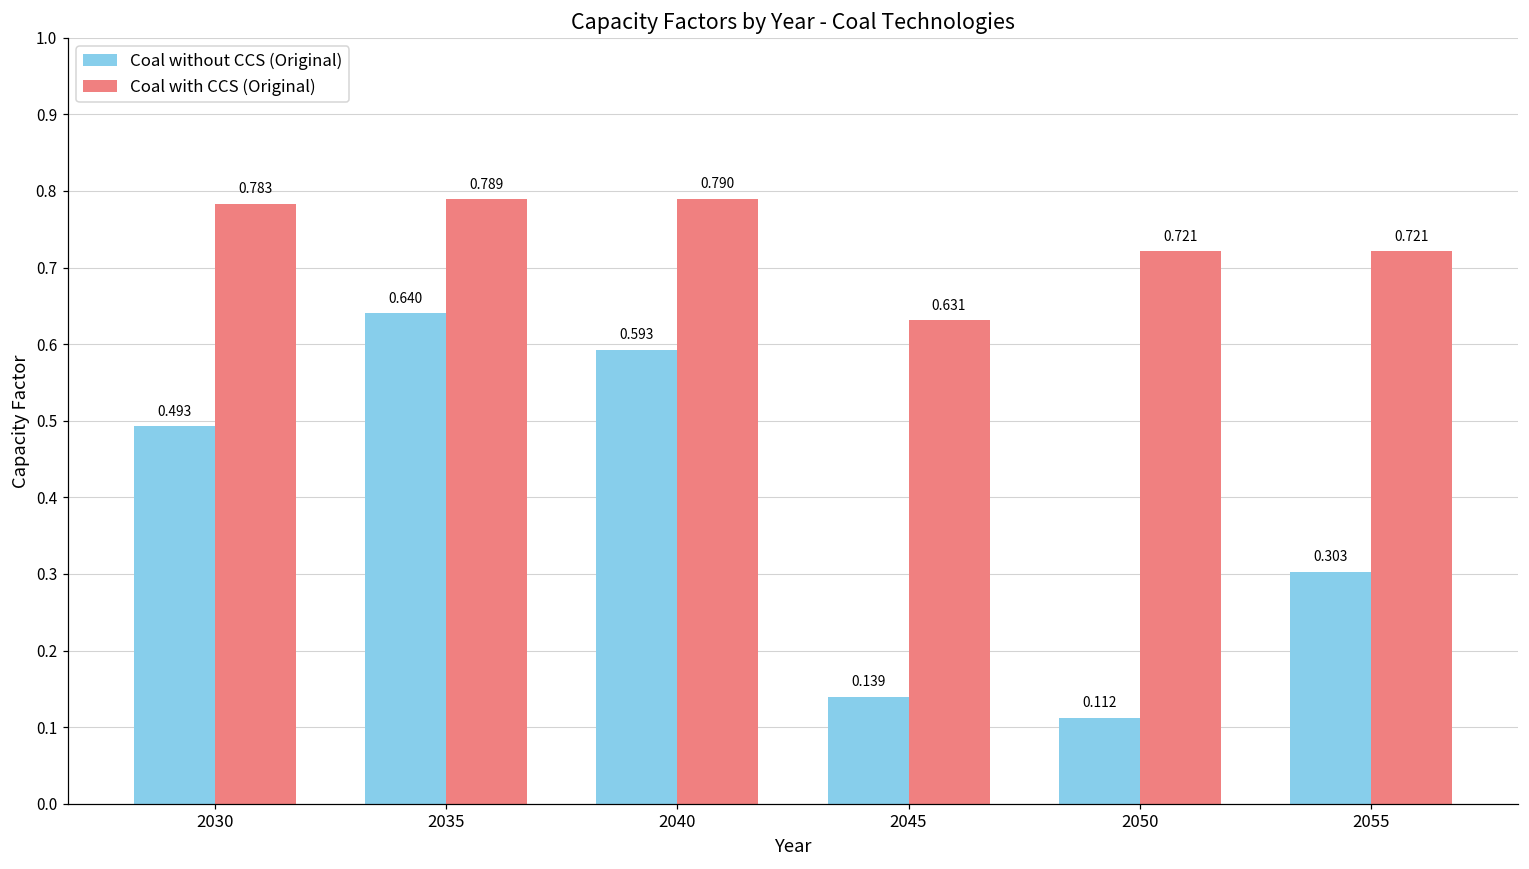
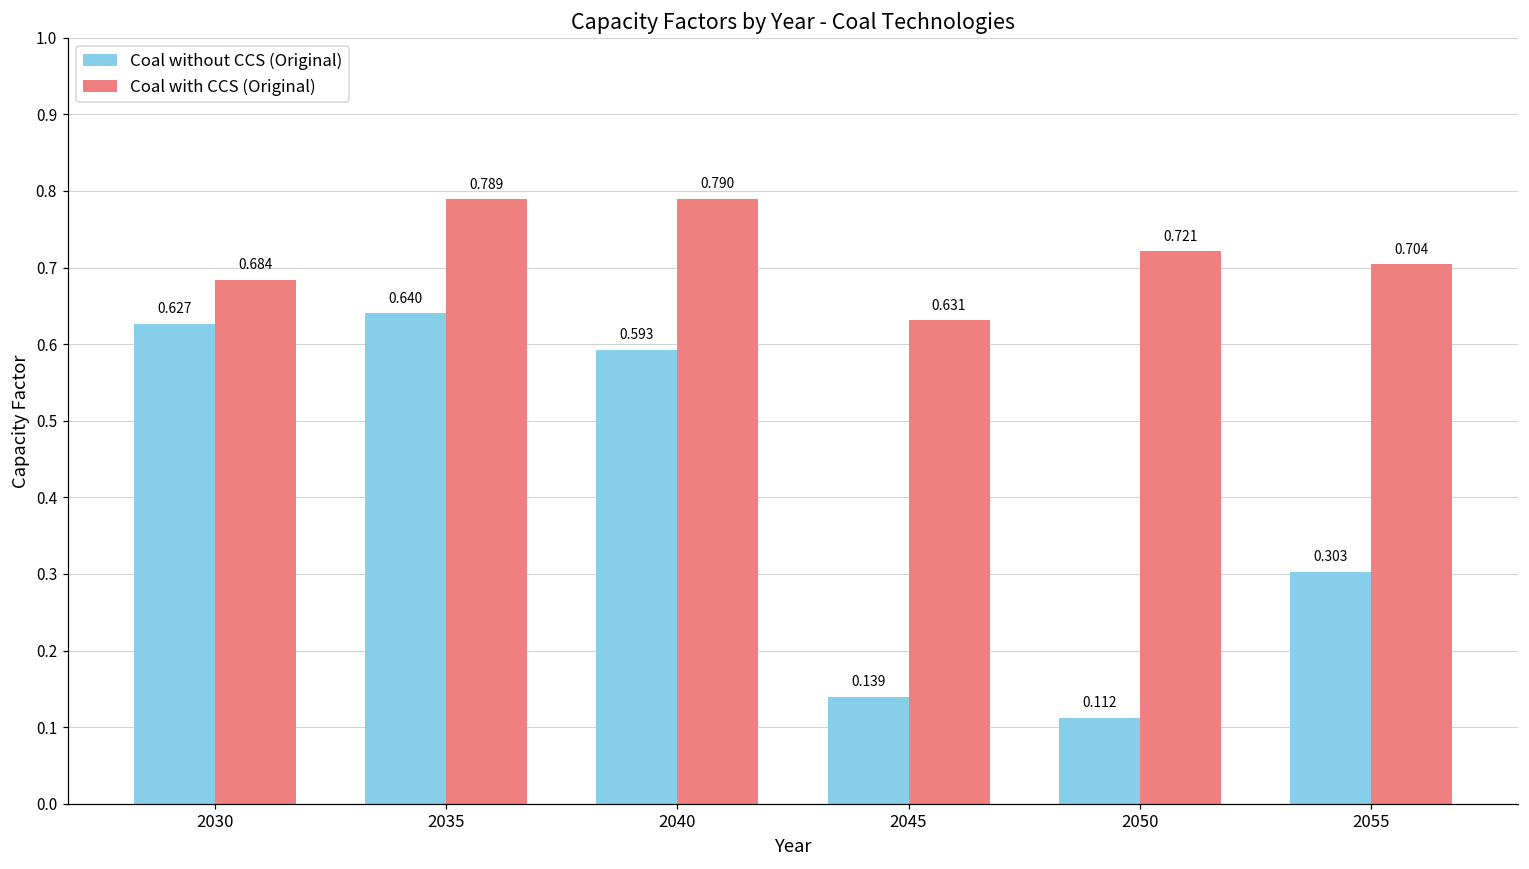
  {
    "Coal without CCS (Original)": {
-     "2030": 0.493,
+     "2030": 0.627,
      "2035": 0.640,
      "2040": 0.593,
      "2045": 0.139,
      "2050": 0.112,
      "2055": 0.303
    },
    "Coal with CCS (Original)": {
-     "2030": 0.783,
+     "2030": 0.684,
      "2035": 0.789,
      "2040": 0.790,
      "2045": 0.631,
      "2050": 0.721,
-     "2055": 0.721
+     "2055": 0.704
    }
  }
